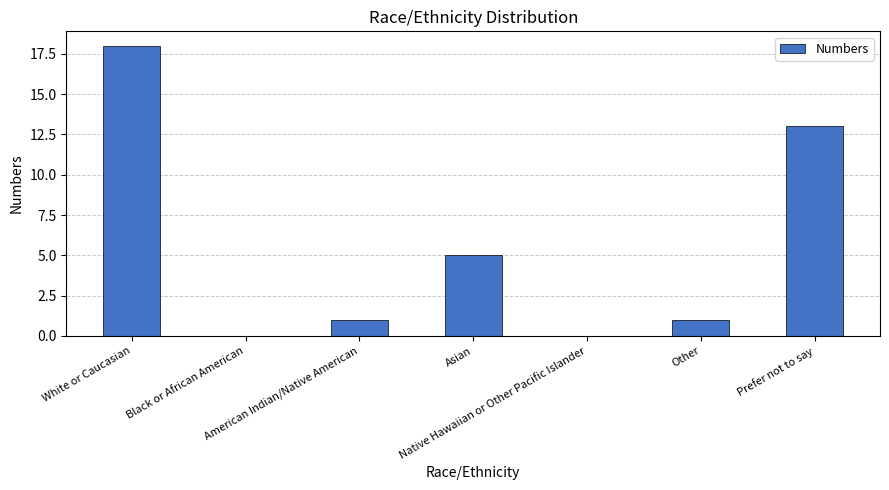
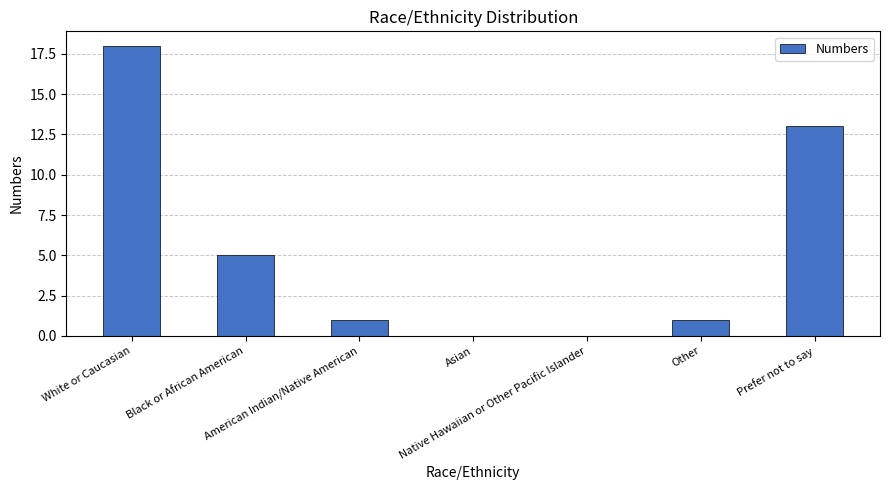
  {
    "White or Caucasian": 18,
-   "Black or African American": 0,
+   "Black or African American": 5,
    "American Indian/Native American": 1,
-   "Asian": 5,
+   "Asian": 0,
    "Native Hawaiian or Other Pacific Islander": 0,
    "Other": 1,
    "Prefer not to say": 13
  }
